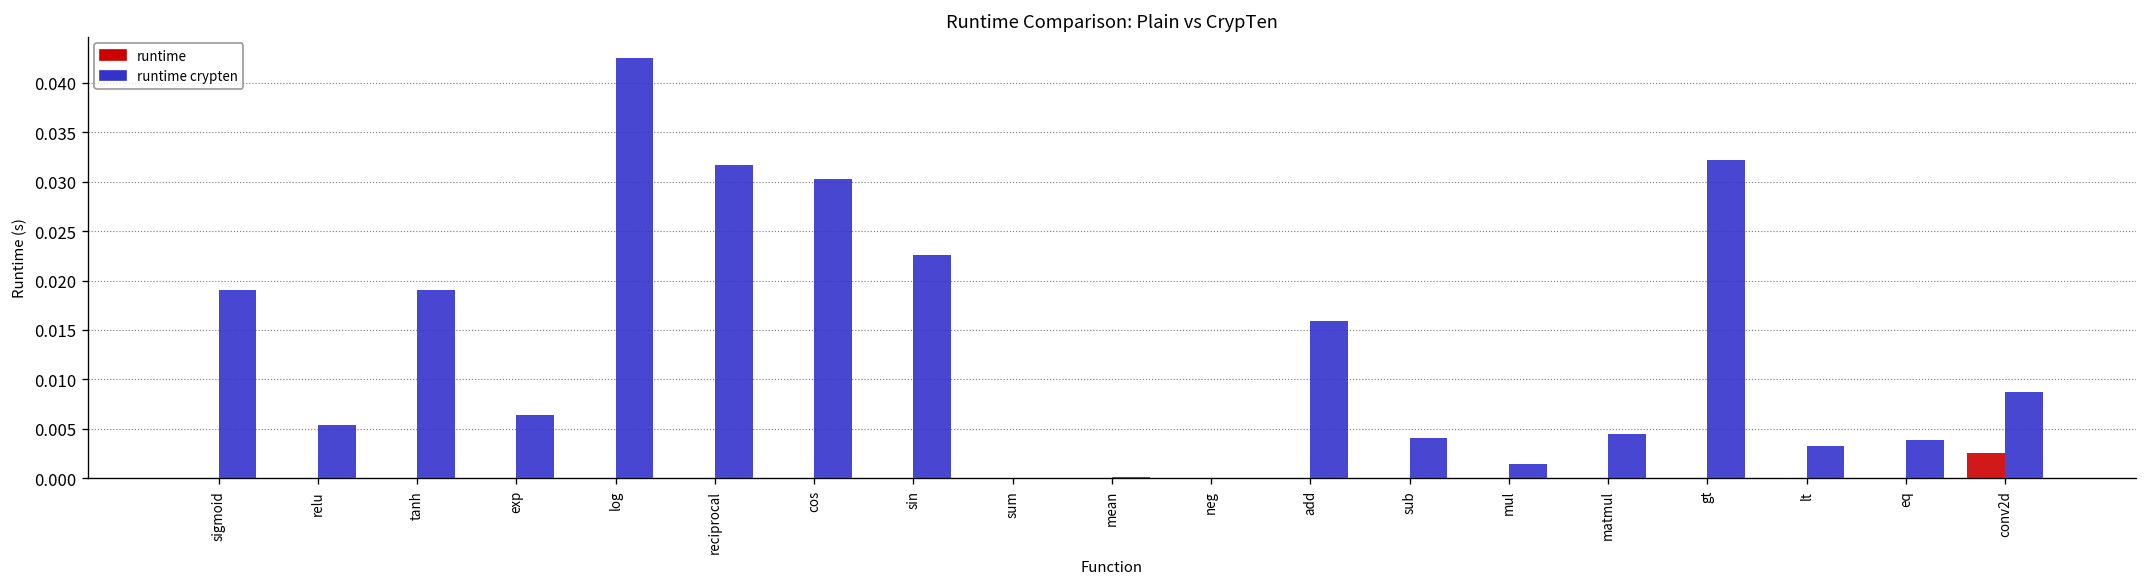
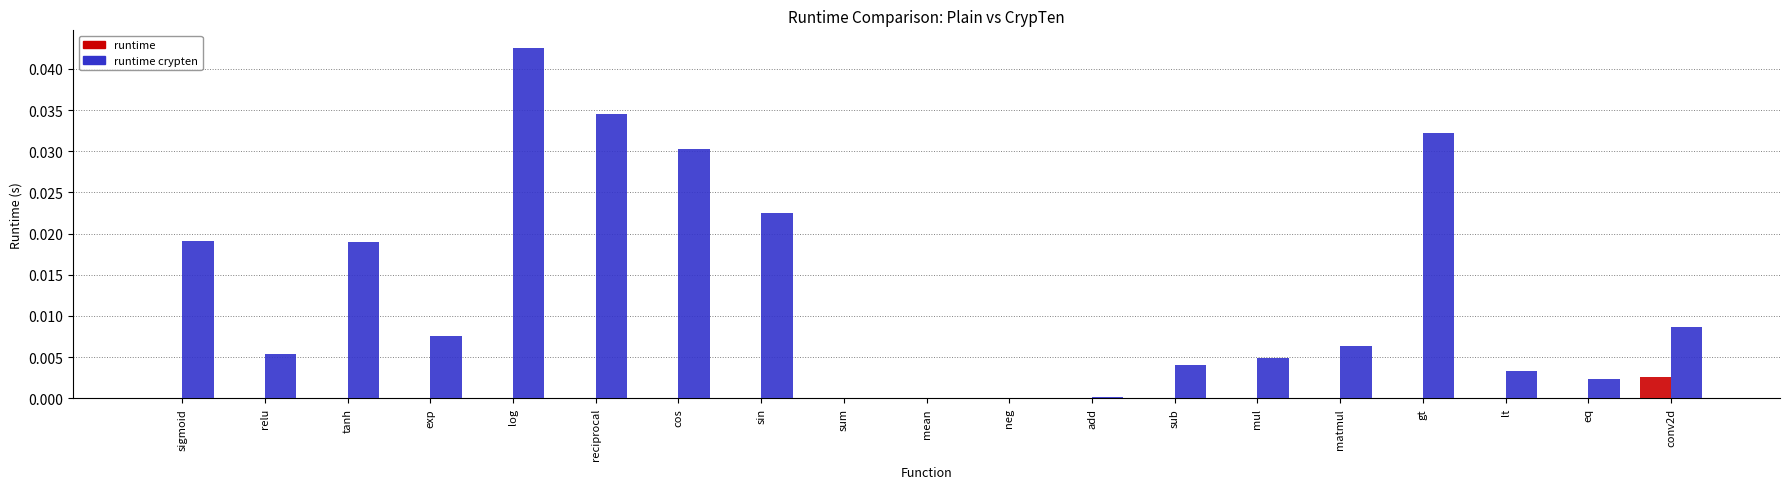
  {
    "runtime": {
      "conv2d": 0.003
    },
    "runtime crypten": {
      "sigmoid": 0.019,
      "relu": 0.005,
      "tanh": 0.019,
-     "exp": 0.006,
+     "exp": 0.008,
      "log": 0.043,
-     "reciprocal": 0.032,
+     "reciprocal": 0.035,
      "cos": 0.030,
      "sin": 0.023,
-     "add": 0.016,
+     "add": 0.000,
      "sub": 0.004,
-     "mul": 0.001,
-     "matmul": 0.005,
+     "mul": 0.005,
+     "matmul": 0.006,
      "gt": 0.032,
      "lt": 0.003,
-     "eq": 0.004,
+     "eq": 0.002,
      "conv2d": 0.009
    }
  }
